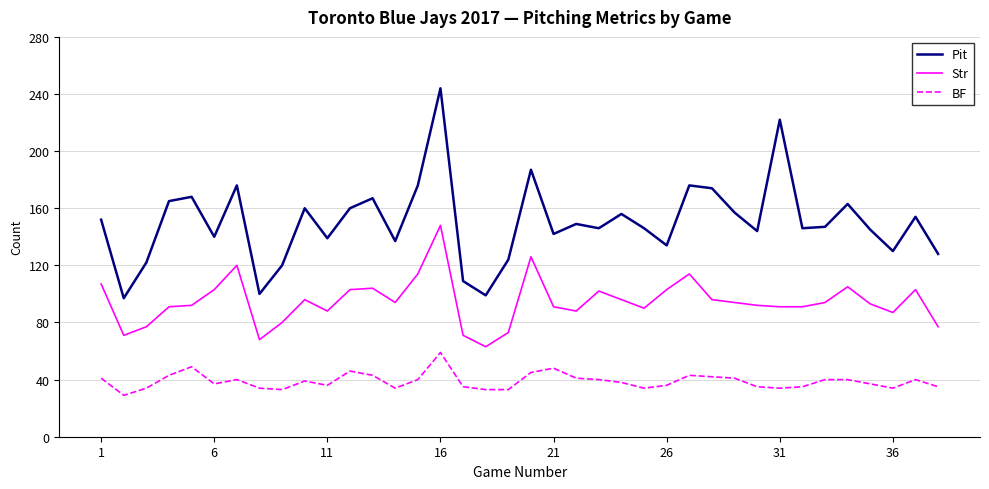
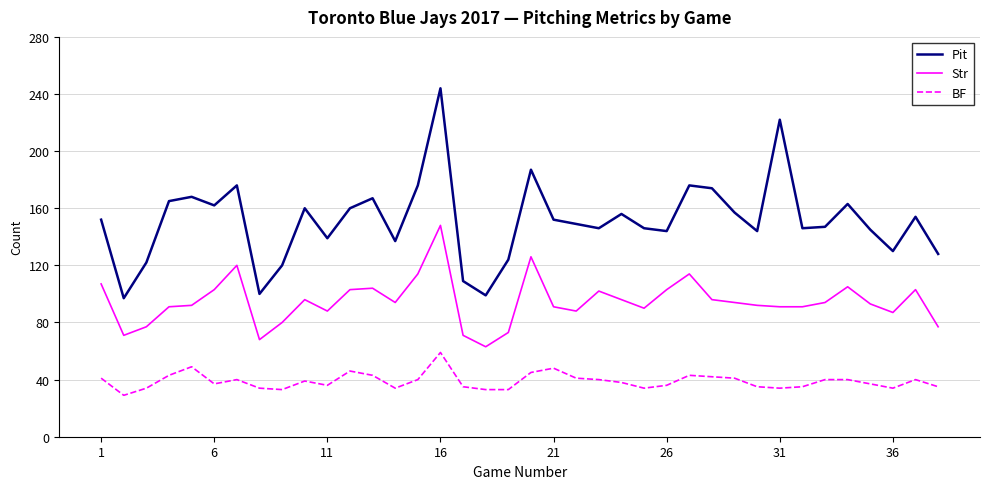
  {
    "Pit": {
      "1": 152,
-     "6": 140,
+     "6": 162,
      "11": 139,
      "16": 244,
-     "21": 142,
-     "26": 134,
+     "21": 152,
+     "26": 144,
      "31": 222,
      "36": 130
    }
  }
